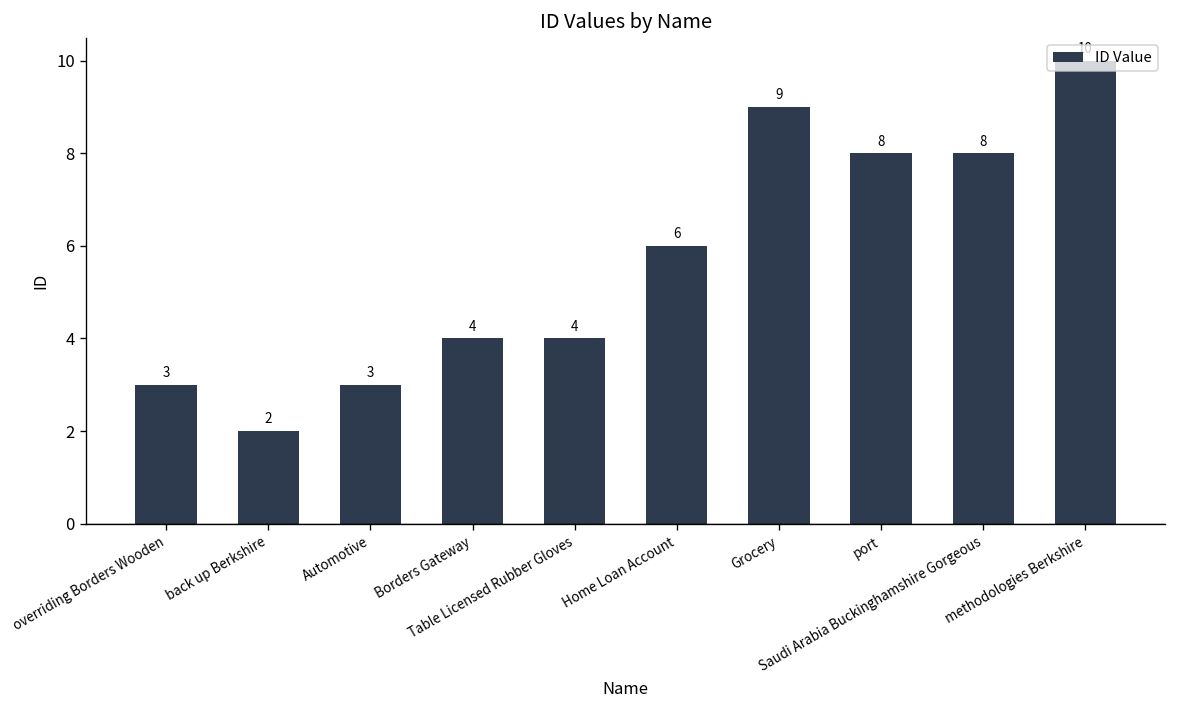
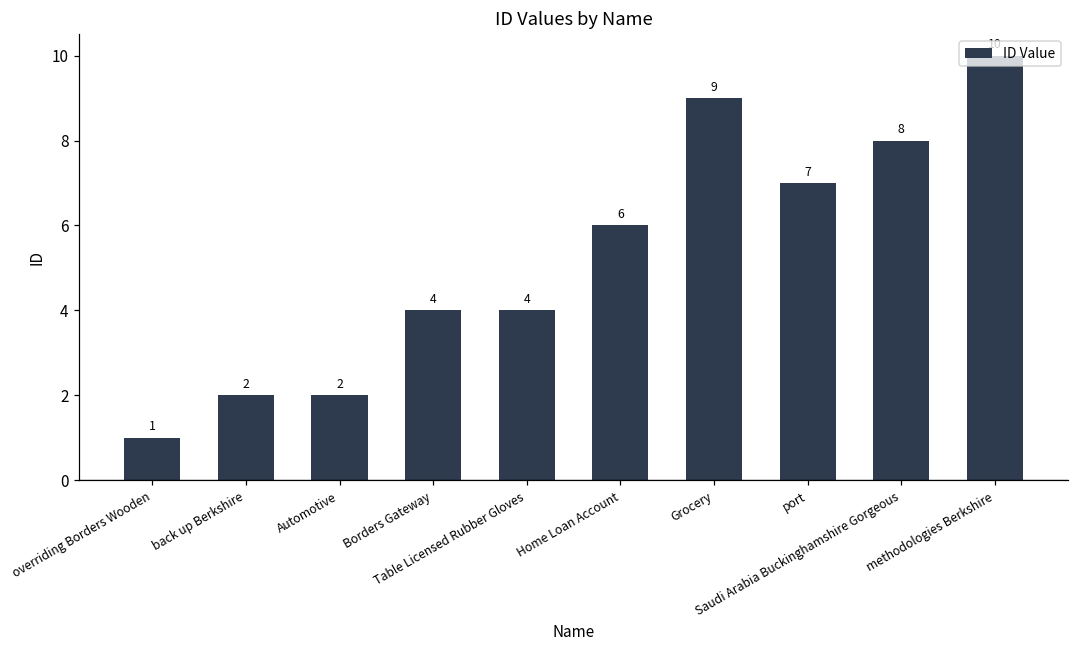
  {
-   "overriding Borders Wooden": 3,
+   "overriding Borders Wooden": 1,
    "back up Berkshire": 2,
-   "Automotive": 3,
+   "Automotive": 2,
    "Borders Gateway": 4,
    "Table Licensed Rubber Gloves": 4,
    "Home Loan Account": 6,
    "Grocery": 9,
-   "port": 8,
+   "port": 7,
    "Saudi Arabia Buckinghamshire Gorgeous": 8
  }
